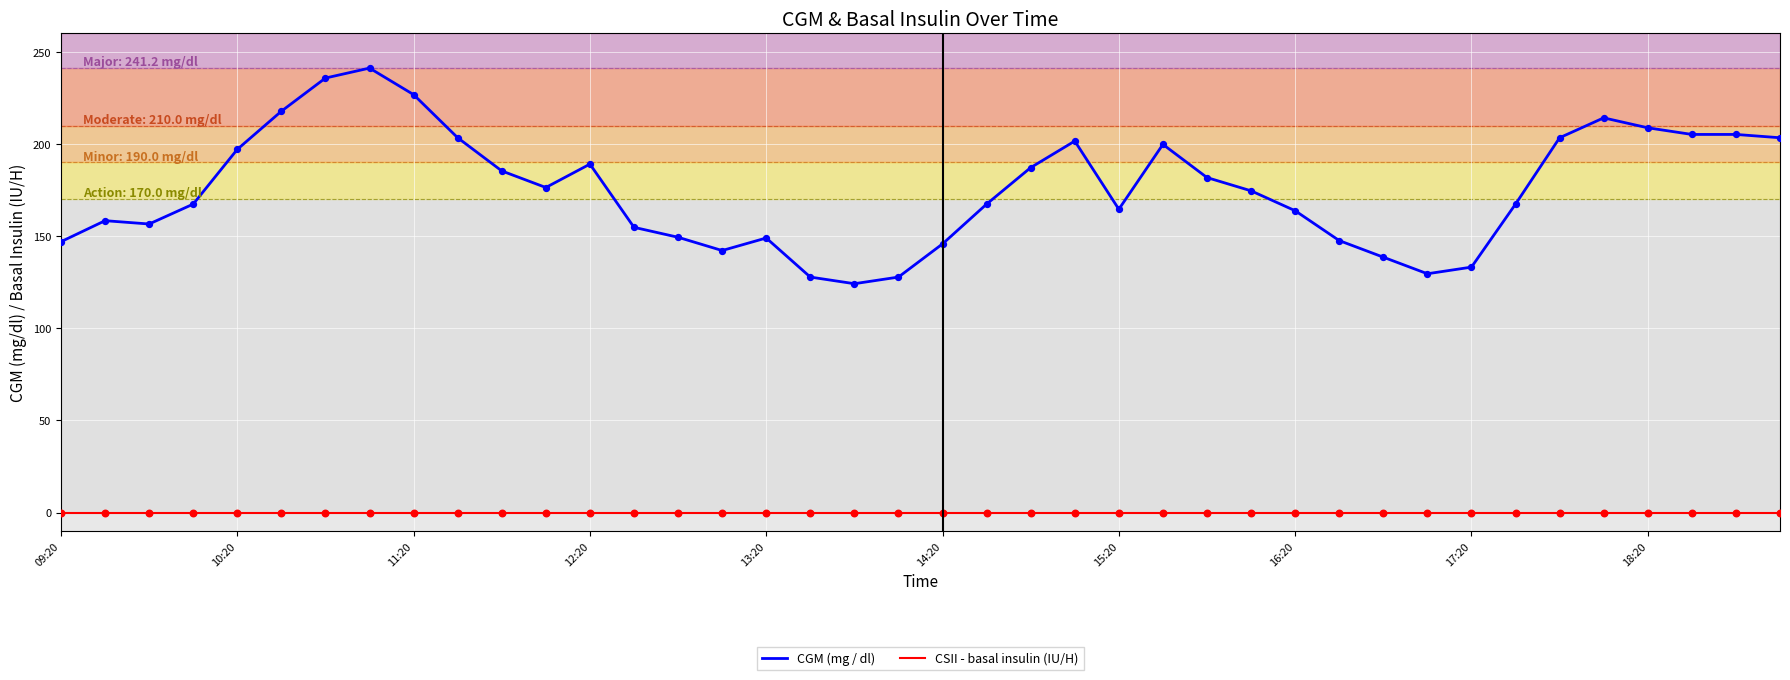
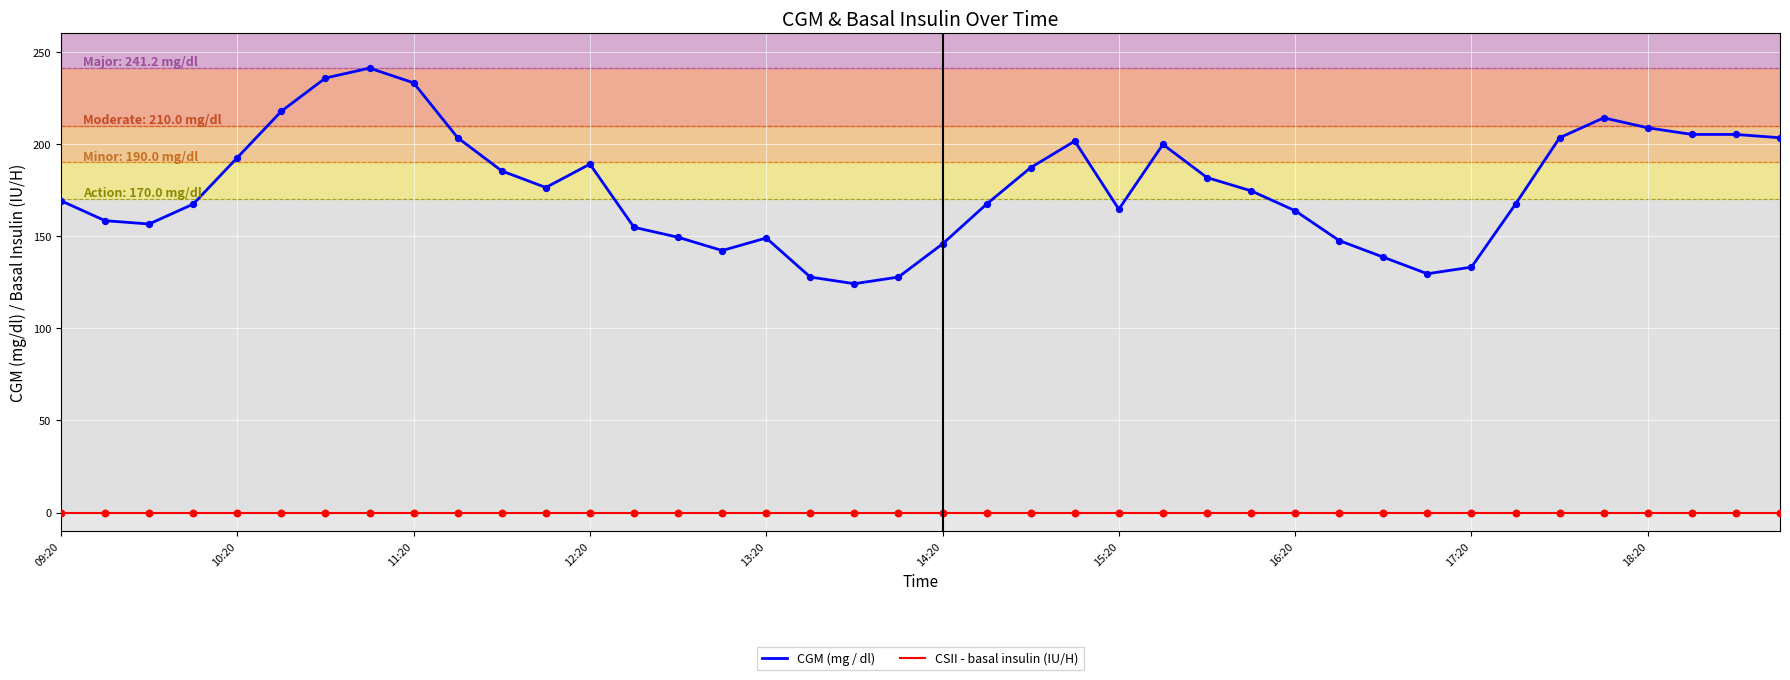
  {
    "CGM (mg / dl)": {
-     "09:20": 147,
-     "10:20": 197,
-     "11:20": 227,
+     "09:20": 169,
+     "10:20": 193,
+     "11:20": 233,
      "12:20": 189,
      "13:20": 149,
      "14:20": 146,
      "15:20": 165,
      "16:20": 164,
      "17:20": 133,
      "18:20": 209
    },
    "CSII - basal insulin (IU/H)": {
      "09:20": 0,
      "10:20": 0,
      "11:20": 0,
      "12:20": 0,
      "13:20": 0,
      "14:20": 0,
      "15:20": 0,
      "16:20": 0,
      "17:20": 0,
      "18:20": 0
    }
  }
